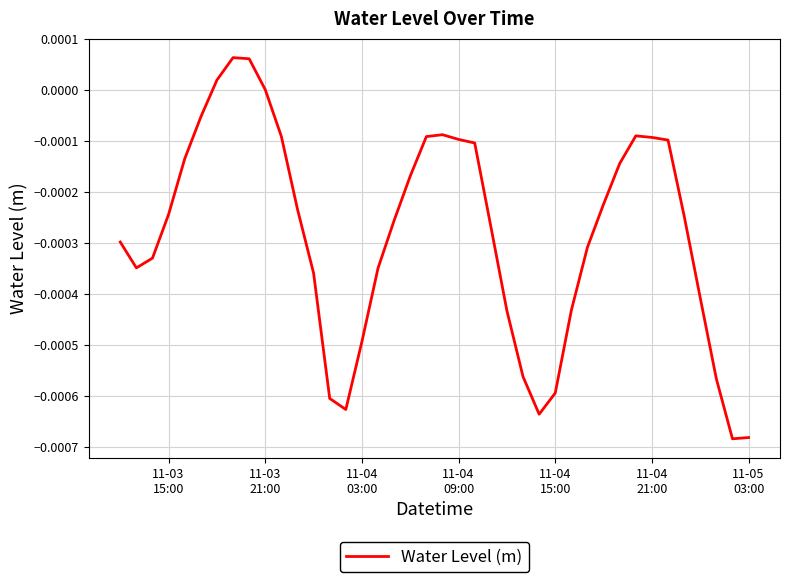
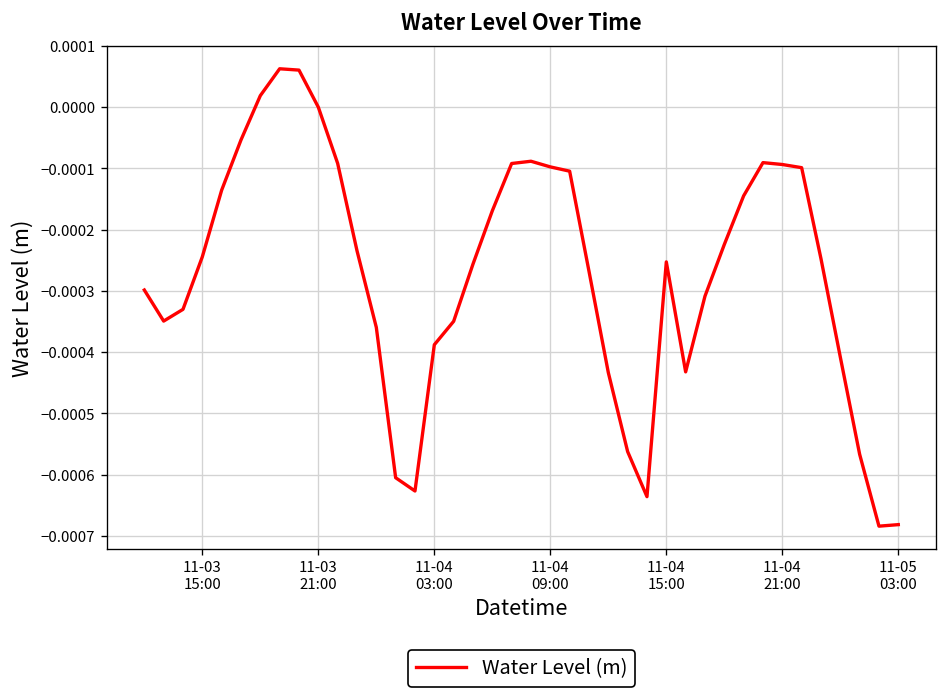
  {
    "11-03 15:00": -0.00024,
    "11-03 21:00": 0.00000,
-   "11-04 03:00": -0.00049,
+   "11-04 03:00": -0.00039,
    "11-04 09:00": -0.00010,
-   "11-04 15:00": -0.00059,
+   "11-04 15:00": -0.00025,
    "11-04 21:00": -0.00009,
    "11-05 03:00": -0.00068
  }
